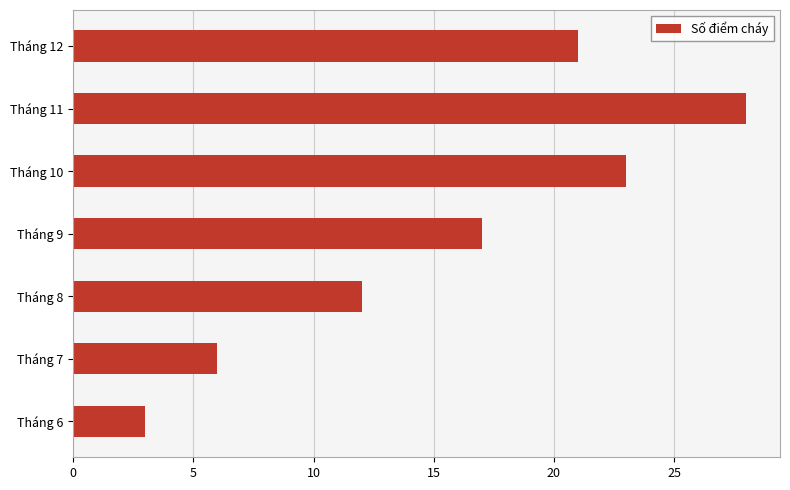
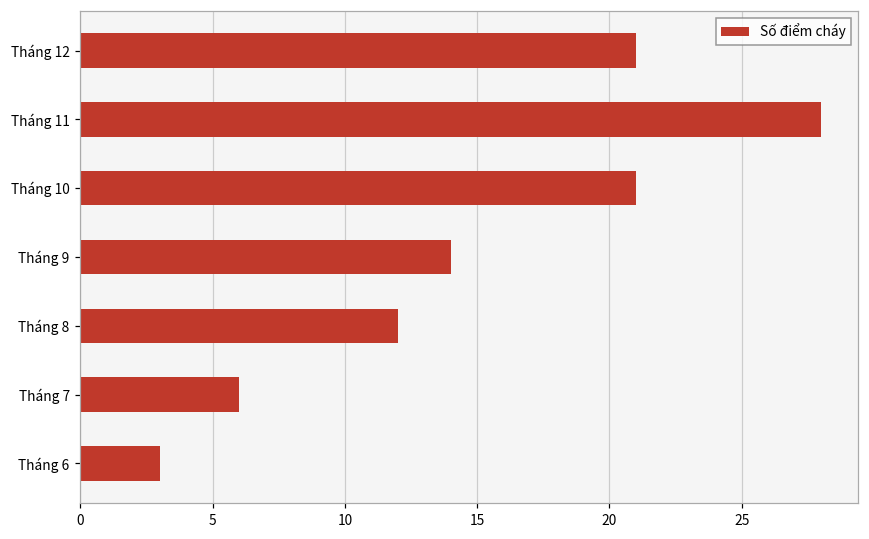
  {
    "Tháng 12": 21,
    "Tháng 11": 28,
-   "Tháng 10": 23,
-   "Tháng 9": 17,
+   "Tháng 10": 21,
+   "Tháng 9": 14,
    "Tháng 8": 12,
    "Tháng 7": 6,
    "Tháng 6": 3
  }
